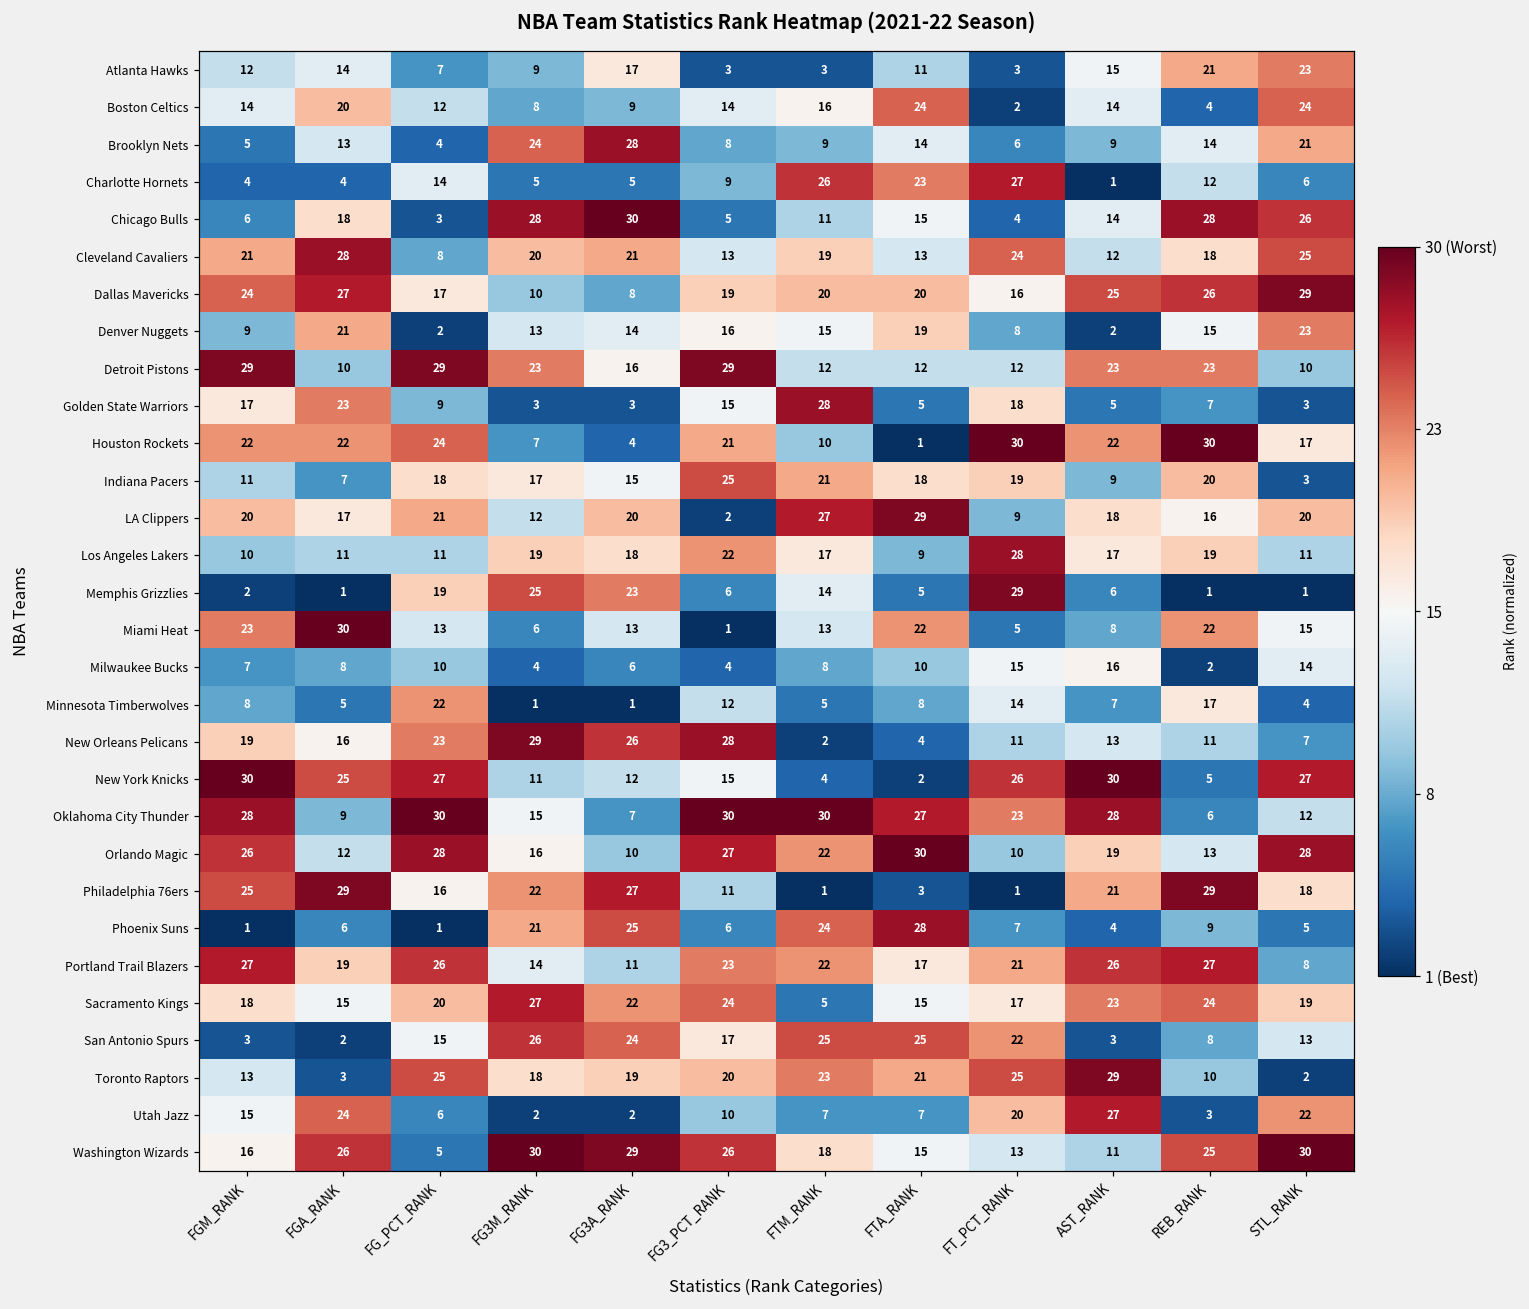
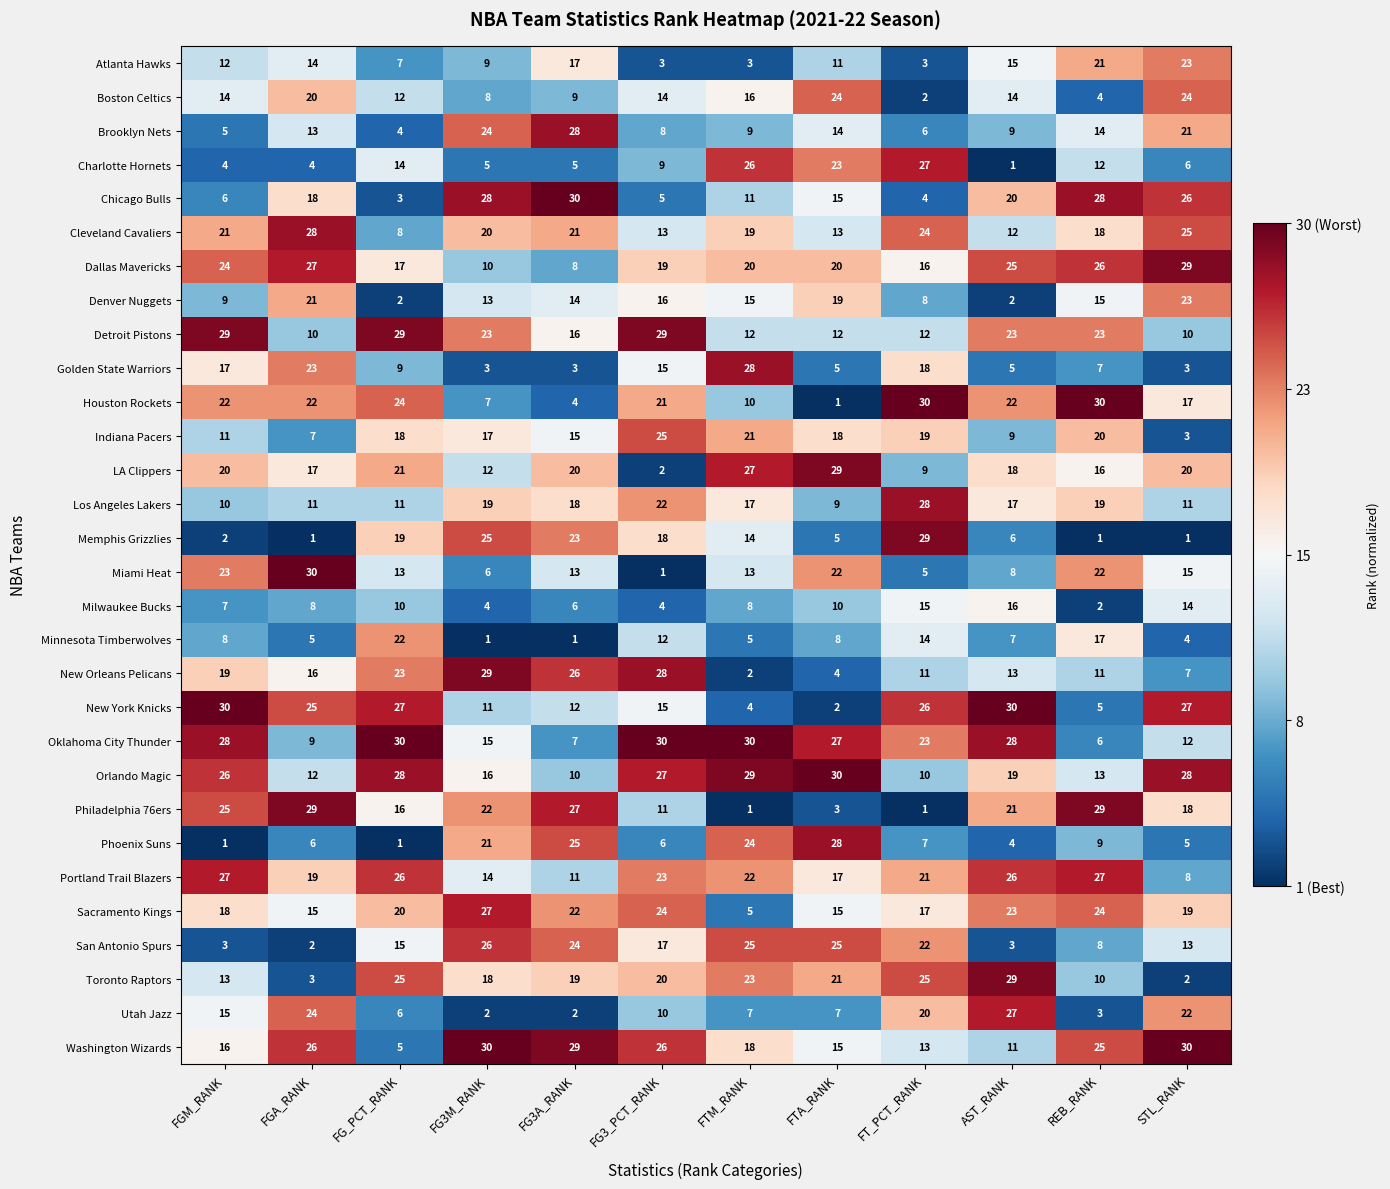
  {
    "Chicago Bulls": {
      "FGM_RANK": 6,
      "FGA_RANK": 18,
      "FG_PCT_RANK": 3,
      "FG3M_RANK": 28,
      "FG3A_RANK": 30,
      "FG3_PCT_RANK": 5,
      "FTM_RANK": 11,
      "FTA_RANK": 15,
      "FT_PCT_RANK": 4,
-     "AST_RANK": 14,
+     "AST_RANK": 20,
      "REB_RANK": 28,
      "STL_RANK": 26
    },
    "Memphis Grizzlies": {
      "FGM_RANK": 2,
      "FGA_RANK": 1,
      "FG_PCT_RANK": 19,
      "FG3M_RANK": 25,
      "FG3A_RANK": 23,
-     "FG3_PCT_RANK": 6,
+     "FG3_PCT_RANK": 18,
      "FTM_RANK": 14,
      "FTA_RANK": 5,
      "FT_PCT_RANK": 29,
      "AST_RANK": 6,
      "REB_RANK": 1,
      "STL_RANK": 1
    },
    "Orlando Magic": {
      "FGM_RANK": 26,
      "FGA_RANK": 12,
      "FG_PCT_RANK": 28,
      "FG3M_RANK": 16,
      "FG3A_RANK": 10,
      "FG3_PCT_RANK": 27,
-     "FTM_RANK": 22,
+     "FTM_RANK": 29,
      "FTA_RANK": 30,
      "FT_PCT_RANK": 10,
      "AST_RANK": 19,
      "REB_RANK": 13,
      "STL_RANK": 28
    }
  }
